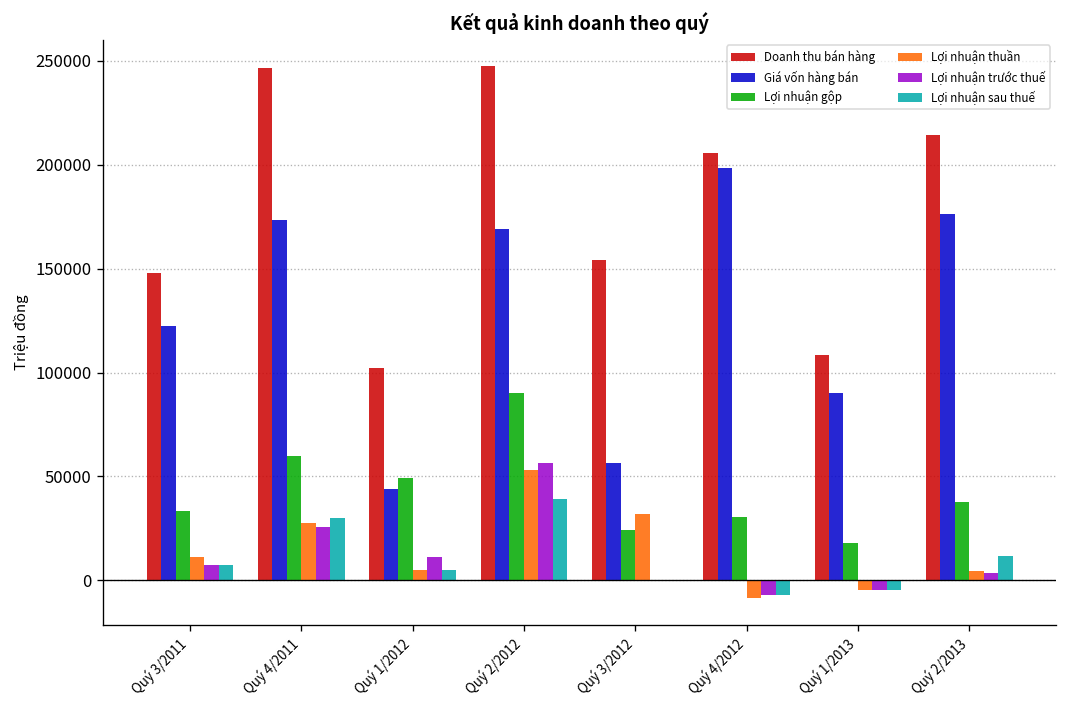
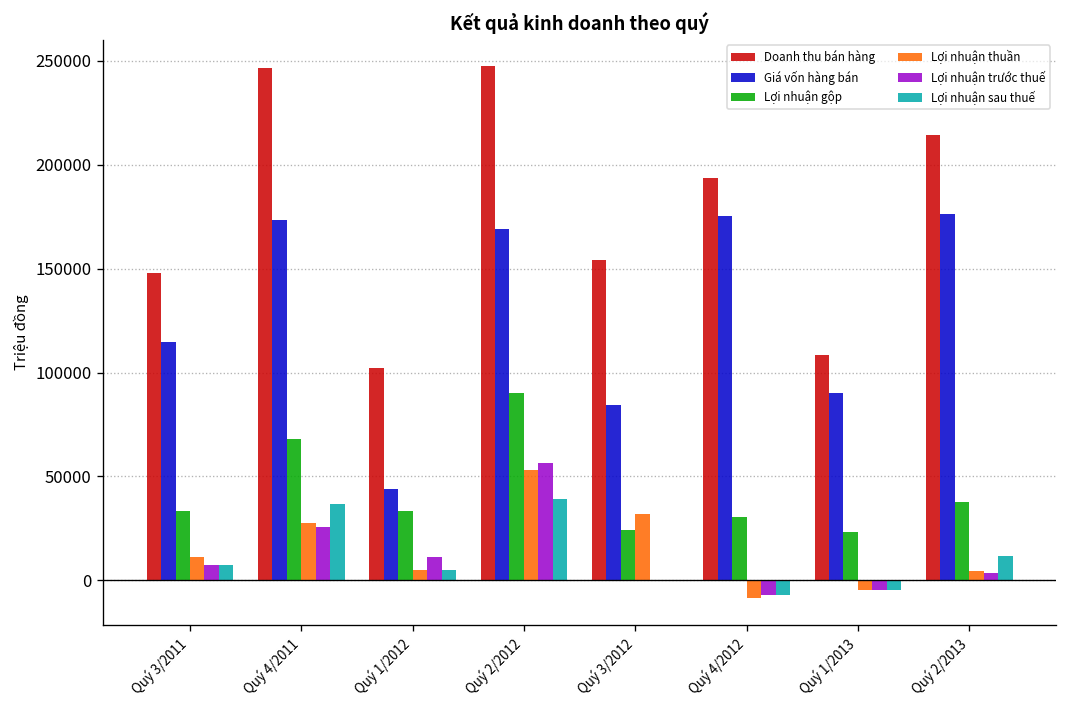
  {
    "Doanh thu bán hàng": {
      "Quý 3/2011": 148000,
      "Quý 4/2011": 247000,
      "Quý 1/2012": 102000,
      "Quý 2/2012": 247000,
      "Quý 3/2012": 154000,
-     "Quý 4/2012": 206000,
+     "Quý 4/2012": 194000,
      "Quý 1/2013": 109000,
      "Quý 2/2013": 214000
    },
    "Giá vốn hàng bán": {
-     "Quý 3/2011": 123000,
+     "Quý 3/2011": 115000,
      "Quý 4/2011": 174000,
      "Quý 1/2012": 44000,
      "Quý 2/2012": 169000,
-     "Quý 3/2012": 57000,
-     "Quý 4/2012": 199000,
+     "Quý 3/2012": 85000,
+     "Quý 4/2012": 175000,
      "Quý 1/2013": 90000,
      "Quý 2/2013": 176000
    },
    "Lợi nhuận gộp": {
      "Quý 3/2011": 33000,
-     "Quý 4/2011": 60000,
-     "Quý 1/2012": 49000,
+     "Quý 4/2011": 68000,
+     "Quý 1/2012": 33000,
      "Quý 2/2012": 90000,
      "Quý 3/2012": 24000,
      "Quý 4/2012": 30000,
-     "Quý 1/2013": 18000,
+     "Quý 1/2013": 23000,
      "Quý 2/2013": 38000
    },
    "Lợi nhuận thuần": {
      "Quý 3/2011": 11000,
      "Quý 4/2011": 28000,
      "Quý 1/2012": 5000,
      "Quý 2/2012": 53000,
      "Quý 3/2012": 32000,
      "Quý 4/2012": -8000,
      "Quý 1/2013": -5000,
      "Quý 2/2013": 4000
    },
    "Lợi nhuận trước thuế": {
      "Quý 3/2011": 7000,
      "Quý 4/2011": 26000,
      "Quý 1/2012": 11000,
      "Quý 2/2012": 57000,
      "Quý 4/2012": -7000,
      "Quý 1/2013": -4000,
      "Quý 2/2013": 3000
    },
    "Lợi nhuận sau thuế": {
      "Quý 3/2011": 7000,
-     "Quý 4/2011": 30000,
+     "Quý 4/2011": 37000,
      "Quý 1/2012": 5000,
      "Quý 2/2012": 39000,
      "Quý 4/2012": -7000,
      "Quý 1/2013": -5000,
      "Quý 2/2013": 12000
    }
  }
